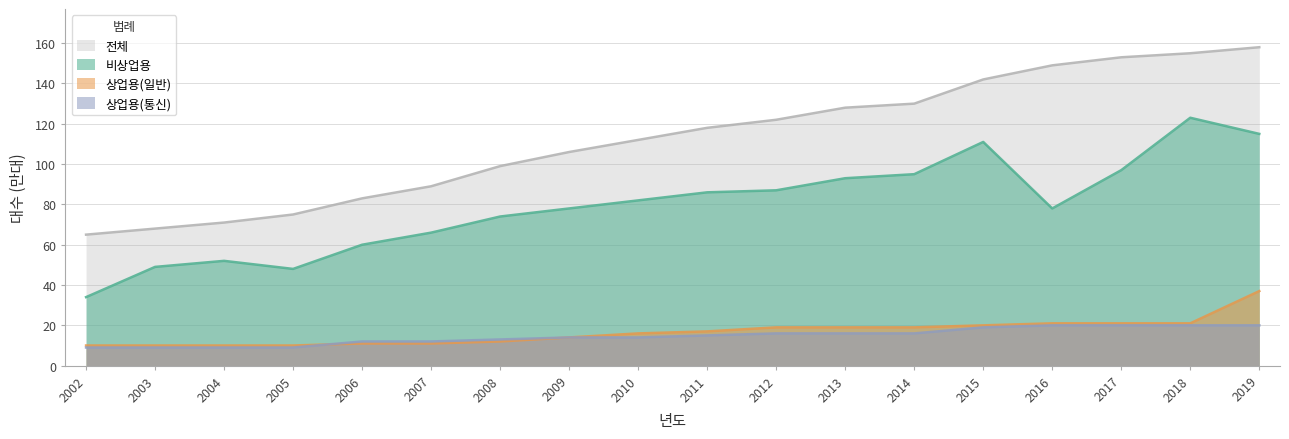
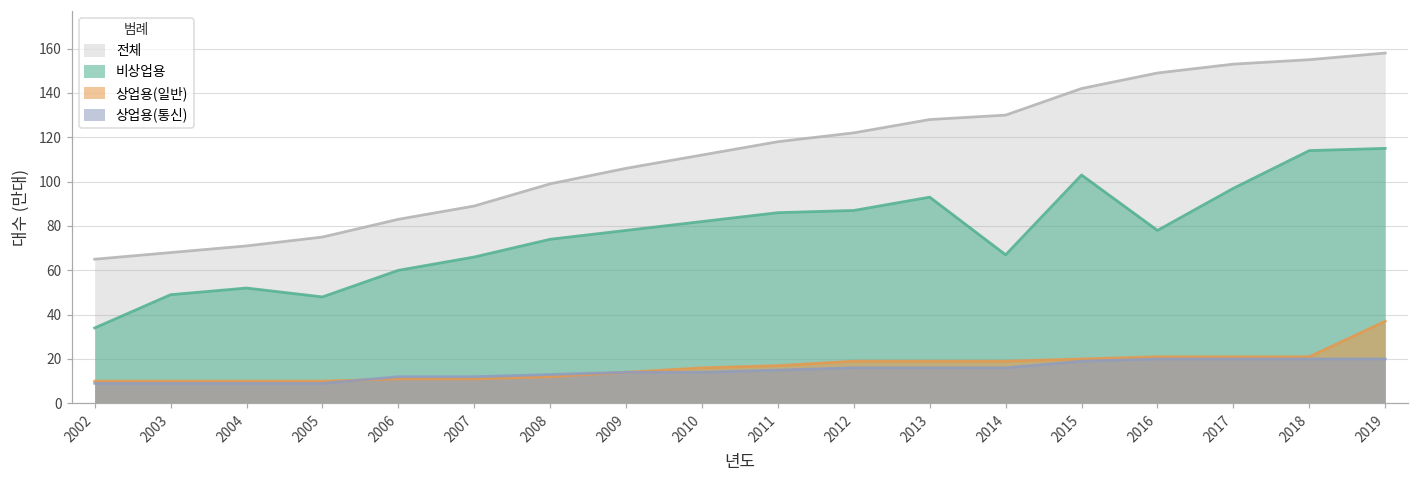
  {
    "비상업용": {
      "2002": 34,
      "2003": 49,
      "2004": 52,
      "2005": 48,
      "2006": 60,
      "2007": 66,
      "2008": 74,
      "2009": 78,
      "2010": 82,
      "2011": 86,
      "2012": 87,
      "2013": 93,
-     "2014": 95,
-     "2015": 111,
+     "2014": 67,
+     "2015": 103,
      "2016": 78,
      "2017": 97,
-     "2018": 123,
+     "2018": 114,
      "2019": 115
    },
    "상업용(일반)": {
      "2010": 16,
      "2011": 17,
      "2012": 19,
      "2013": 19,
      "2014": 19,
      "2019": 37
    }
  }
